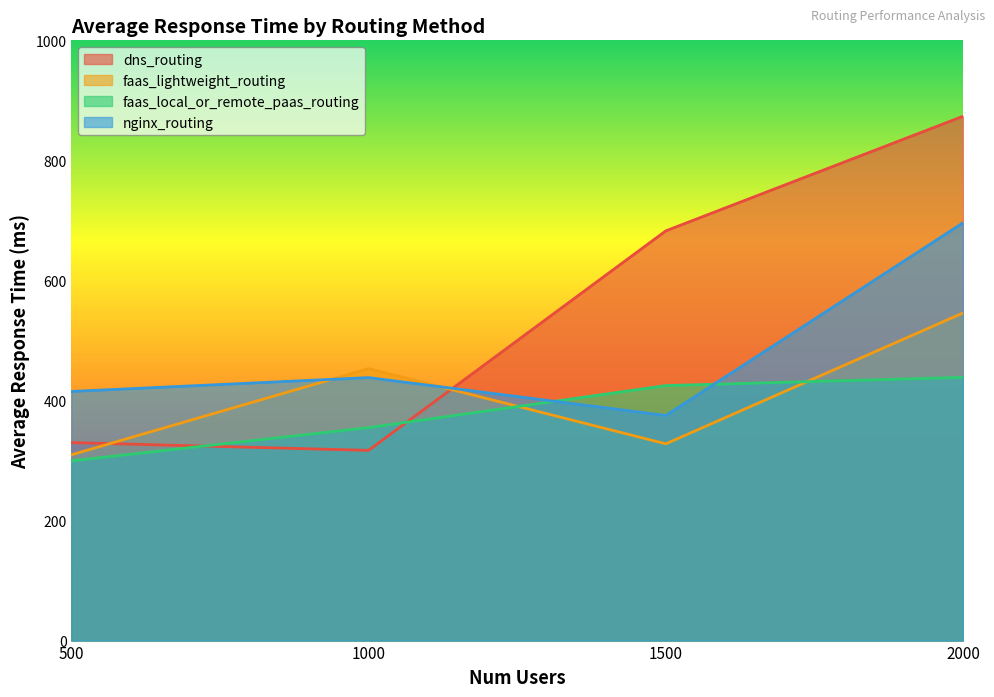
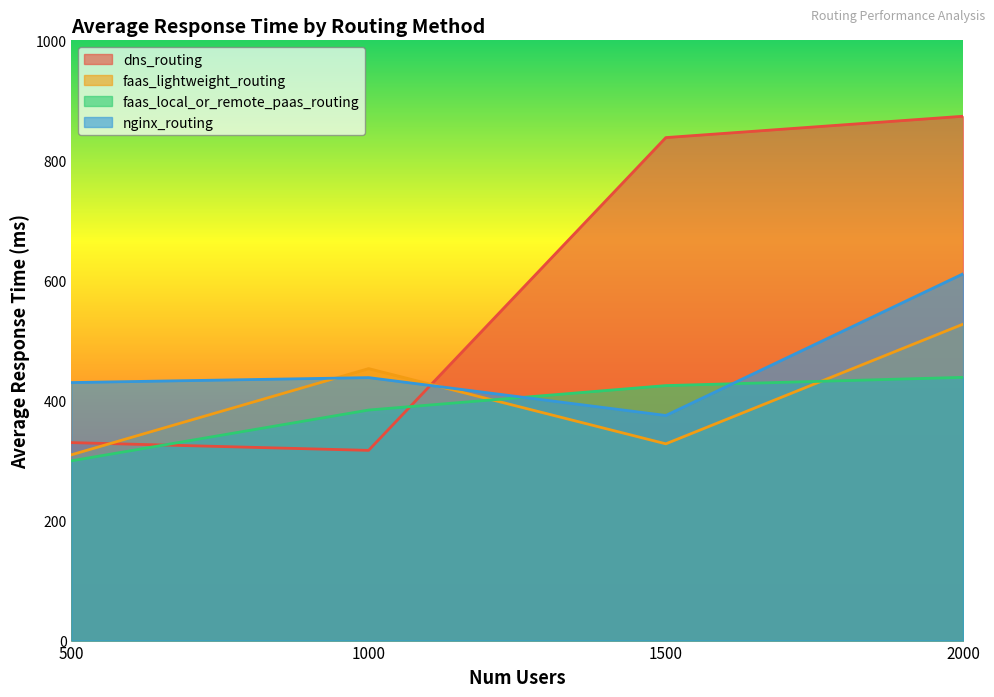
  {
    "dns_routing": {
      "500": 330,
      "1000": 320,
-     "1500": 680,
+     "1500": 840,
      "2000": 870
    },
    "faas_lightweight_routing": {
      "500": 310,
      "1000": 450,
      "1500": 330,
-     "2000": 550
+     "2000": 530
    },
    "faas_local_or_remote_paas_routing": {
      "500": 300,
-     "1000": 350,
+     "1000": 380,
      "1500": 420,
      "2000": 440
    },
    "nginx_routing": {
-     "500": 420,
+     "500": 430,
      "1000": 440,
      "1500": 380,
-     "2000": 700
+     "2000": 610
    }
  }
